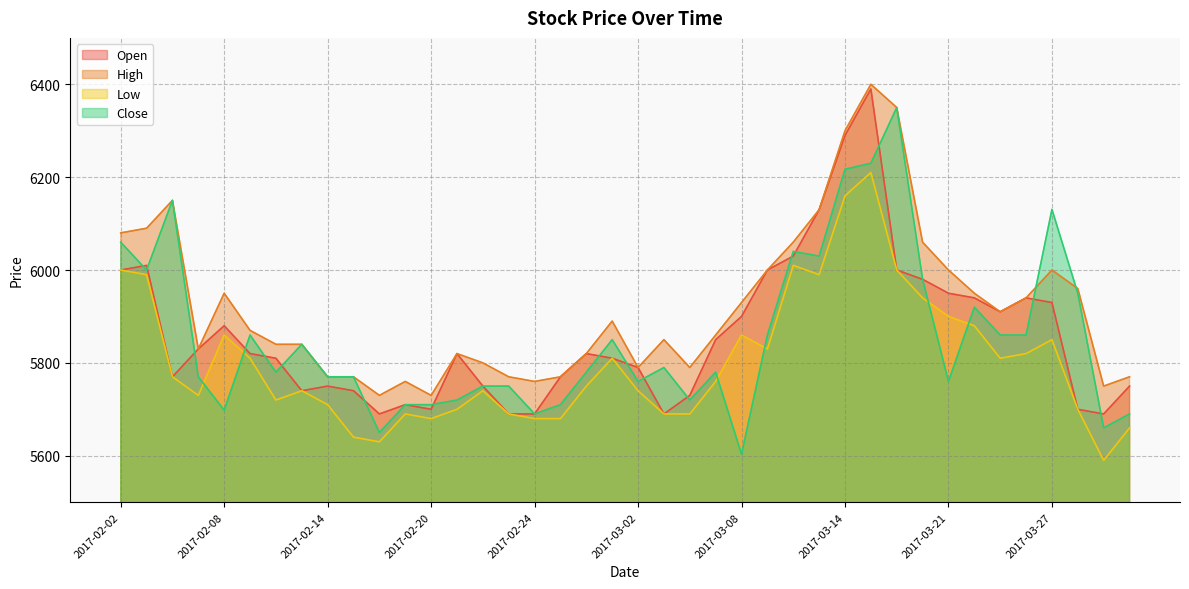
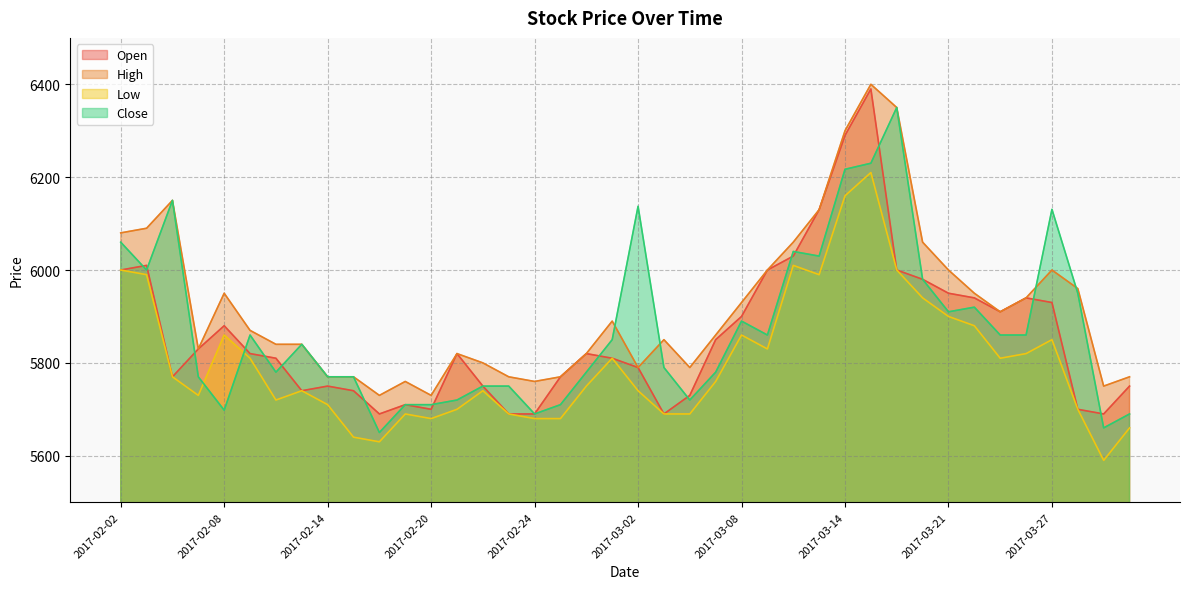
  {
    "Close": {
      "2017-02-02": 6060,
      "2017-02-08": 5700,
      "2017-02-20": 5710,
-     "2017-03-02": 5760,
-     "2017-03-08": 5600,
+     "2017-03-02": 6140,
+     "2017-03-08": 5890,
      "2017-03-14": 6220,
-     "2017-03-21": 5760,
+     "2017-03-21": 5910,
      "2017-03-27": 6130
    }
  }
